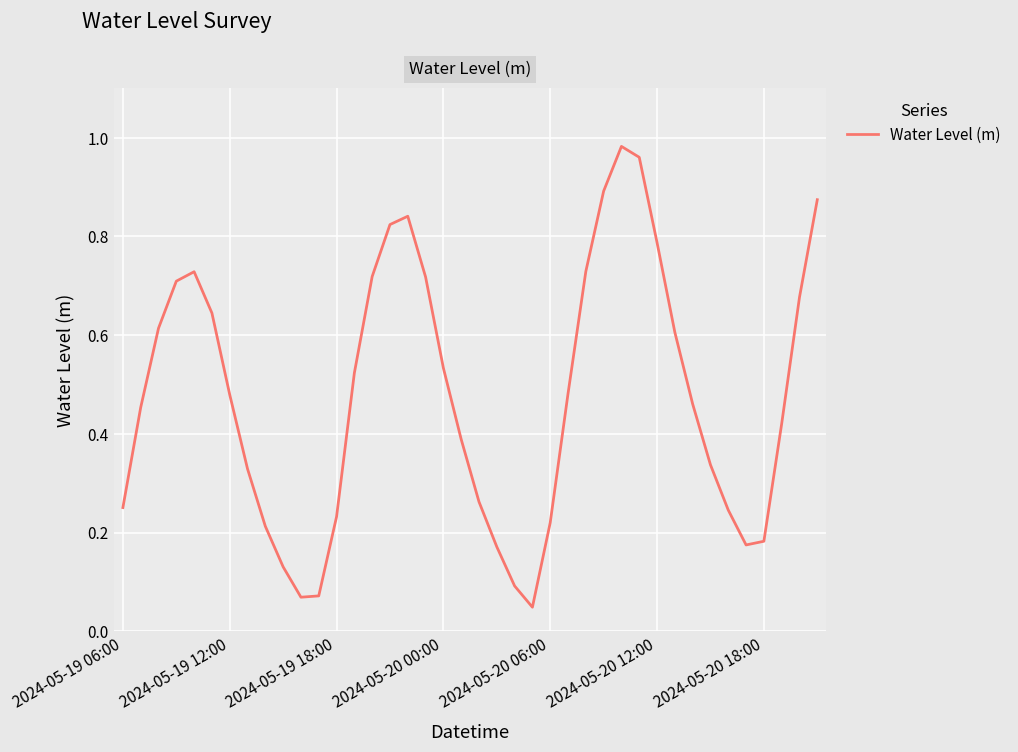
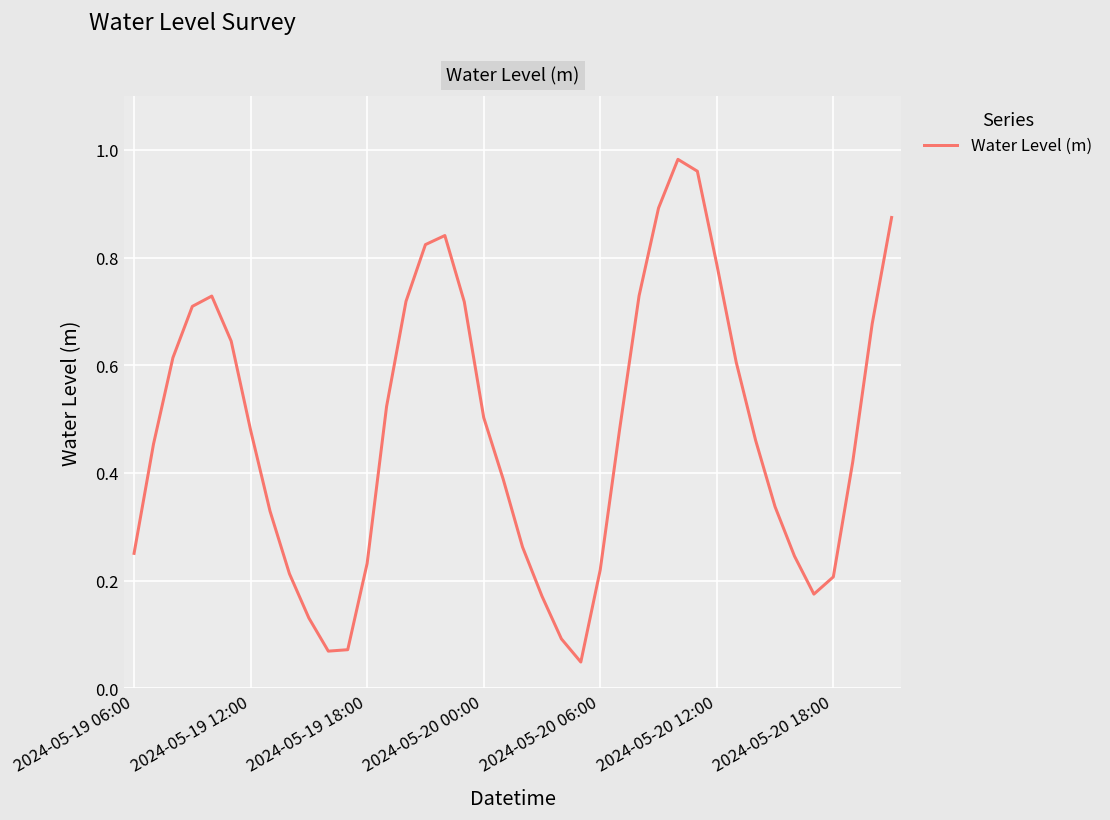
  {
    "2024-05-19 06:00": 0.25,
    "2024-05-19 12:00": 0.48,
    "2024-05-19 18:00": 0.23,
-   "2024-05-20 00:00": 0.53,
+   "2024-05-20 00:00": 0.50,
    "2024-05-20 06:00": 0.22,
    "2024-05-20 12:00": 0.79,
-   "2024-05-20 18:00": 0.18
+   "2024-05-20 18:00": 0.21
  }
